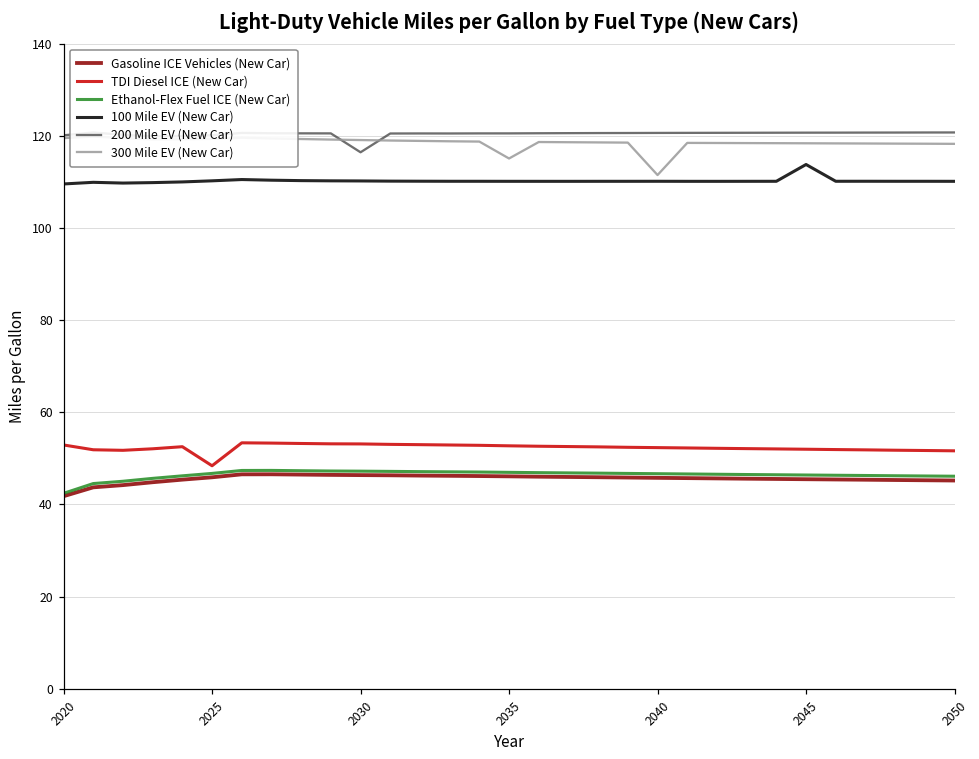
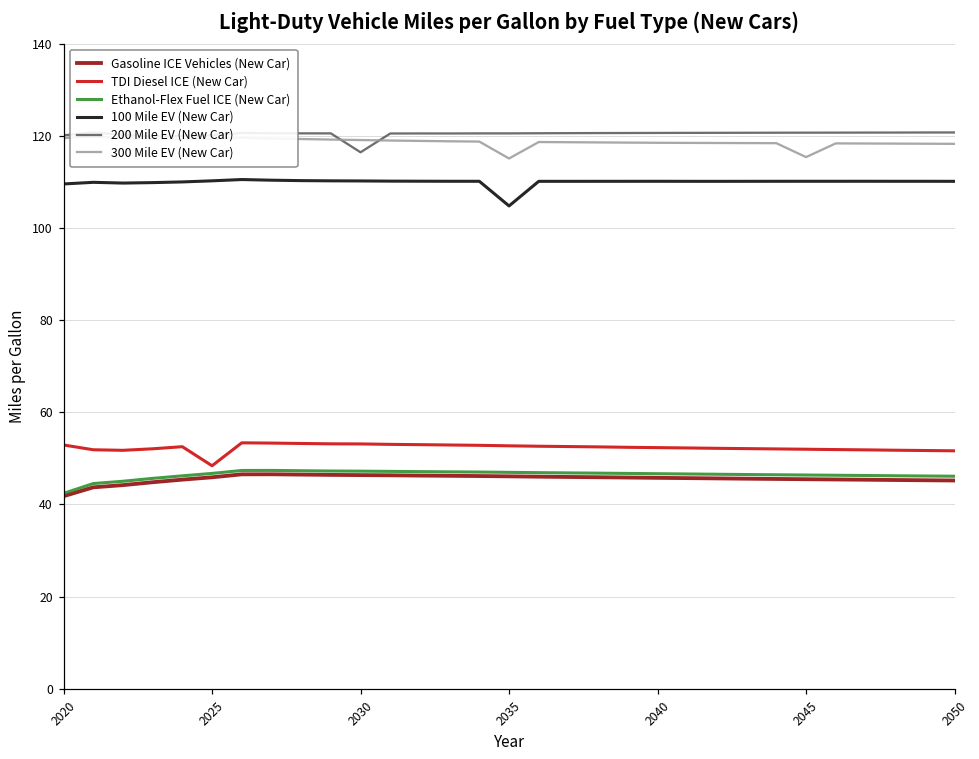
  {
    "Gasoline ICE Vehicles (New Car)": {
      "2020": 42,
      "2025": 46,
      "2030": 46,
      "2035": 46,
      "2040": 46,
      "2045": 45,
      "2050": 45
    },
    "TDI Diesel ICE (New Car)": {
      "2020": 53,
      "2025": 48,
      "2030": 53,
      "2035": 53,
      "2040": 52,
      "2045": 52,
      "2050": 52
    },
    "Ethanol-Flex Fuel ICE (New Car)": {
      "2020": 42,
      "2025": 47,
      "2030": 47,
      "2035": 47,
      "2040": 47,
      "2045": 46,
      "2050": 46
    },
    "100 Mile EV (New Car)": {
      "2020": 110,
      "2025": 110,
      "2030": 110,
-     "2035": 110,
+     "2035": 105,
      "2040": 110,
-     "2045": 114,
+     "2045": 110,
      "2050": 110
    },
    "200 Mile EV (New Car)": {
      "2030": 116,
      "2035": 121,
      "2040": 121,
      "2045": 121,
      "2050": 121
    },
    "300 Mile EV (New Car)": {
      "2030": 119,
      "2035": 115,
-     "2040": 112,
-     "2045": 118,
+     "2040": 119,
+     "2045": 115,
      "2050": 118
    }
  }
